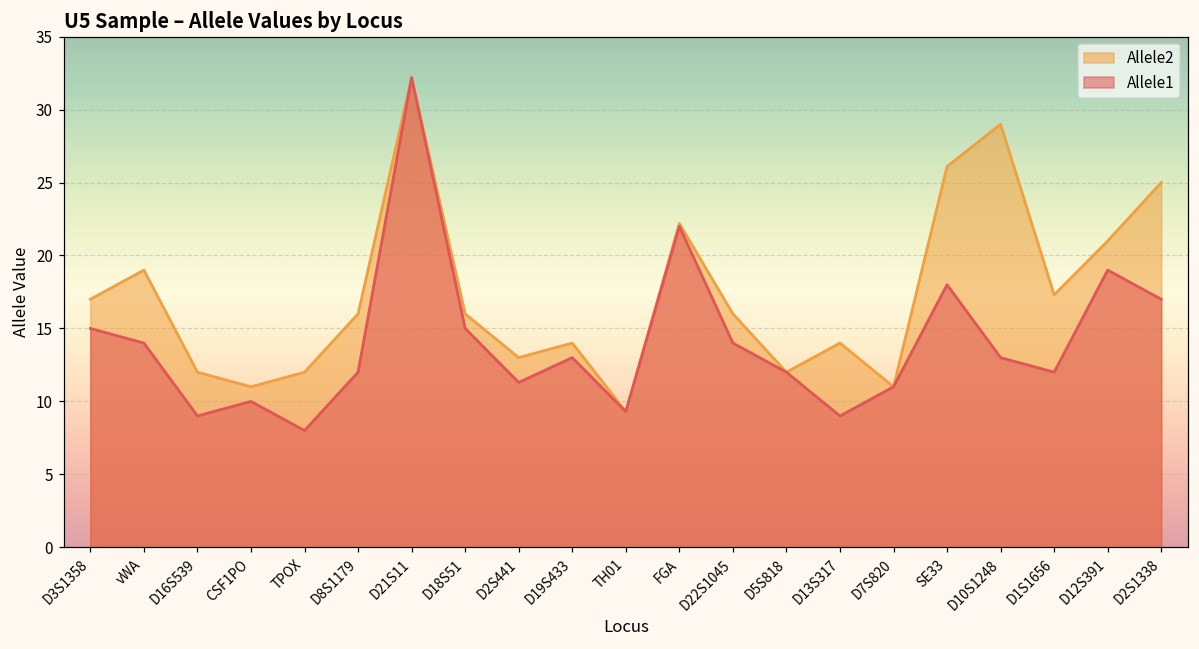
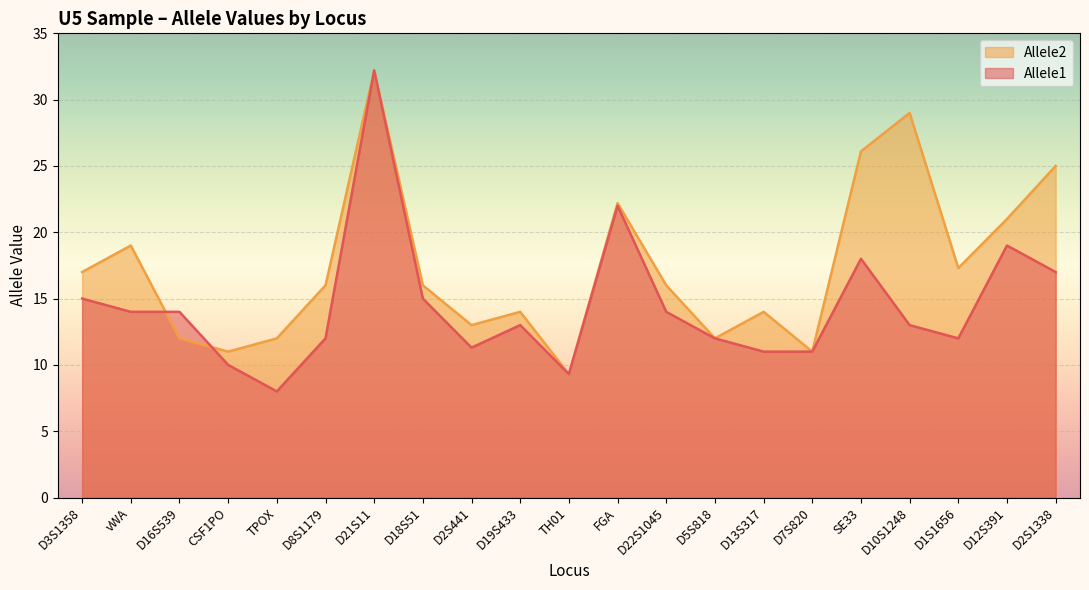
  {
    "Allele2": {
      "D3S1358": 17,
      "vWA": 19,
      "D16S539": 12,
      "CSF1PO": 11,
      "TPOX": 12,
      "D8S1179": 16,
      "D18S51": 16,
      "D2S441": 13,
      "D19S433": 14,
      "FGA": 22.2,
      "D22S1045": 16,
      "D13S317": 14,
      "SE33": 26,
      "D10S1248": 29,
      "D1S1656": 17.3,
      "D12S391": 21,
      "D2S1338": 25
    },
    "Allele1": {
      "D3S1358": 15,
      "vWA": 14,
-     "D16S539": 9,
+     "D16S539": 14,
      "CSF1PO": 10,
      "TPOX": 8,
      "D8S1179": 12,
      "D18S51": 15,
      "D2S441": 11.3,
      "D19S433": 13,
      "FGA": 22,
      "D22S1045": 14,
-     "D13S317": 9,
+     "D13S317": 11,
      "SE33": 18,
      "D10S1248": 13,
      "D1S1656": 12,
      "D12S391": 19,
      "D2S1338": 17
    }
  }
